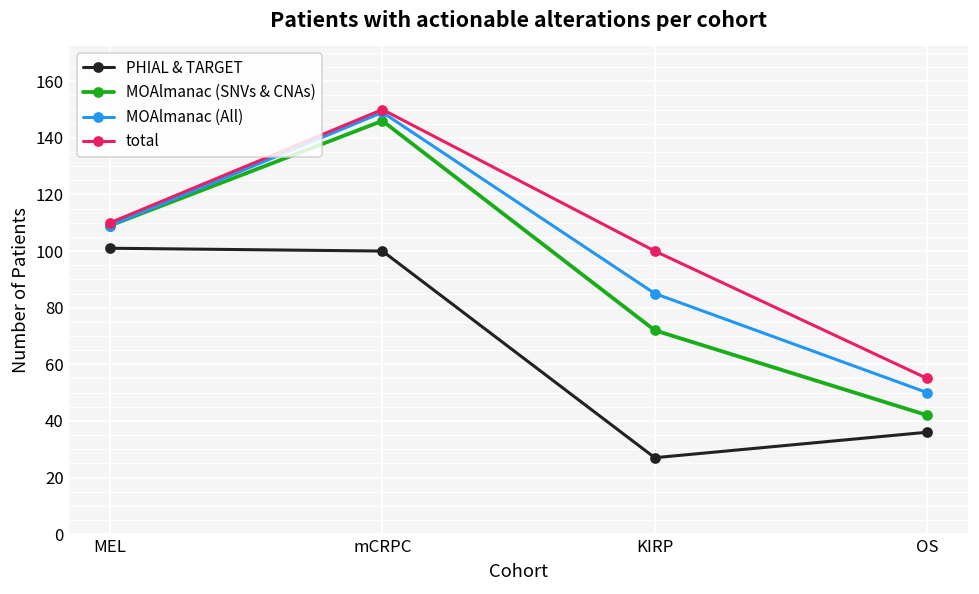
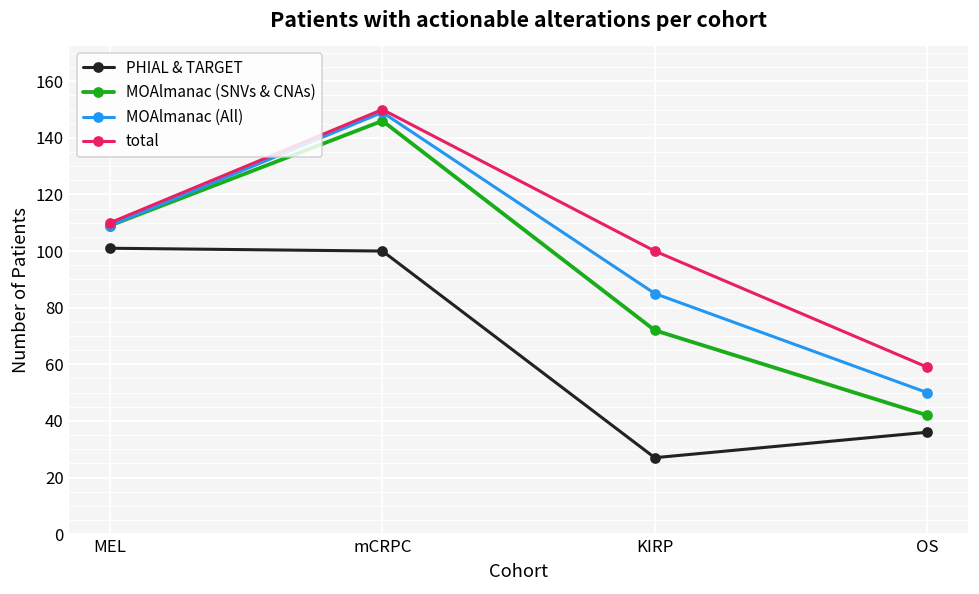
  {
    "PHIAL & TARGET": {
      "MEL": 101,
      "mCRPC": 100,
      "KIRP": 27,
      "OS": 36
    },
    "MOAlmanac (SNVs & CNAs)": {
      "mCRPC": 146,
      "KIRP": 72,
      "OS": 42
    },
    "MOAlmanac (All)": {
      "KIRP": 85,
      "OS": 50
    },
    "total": {
      "MEL": 110,
      "KIRP": 100,
-     "OS": 55
+     "OS": 59
    }
  }
